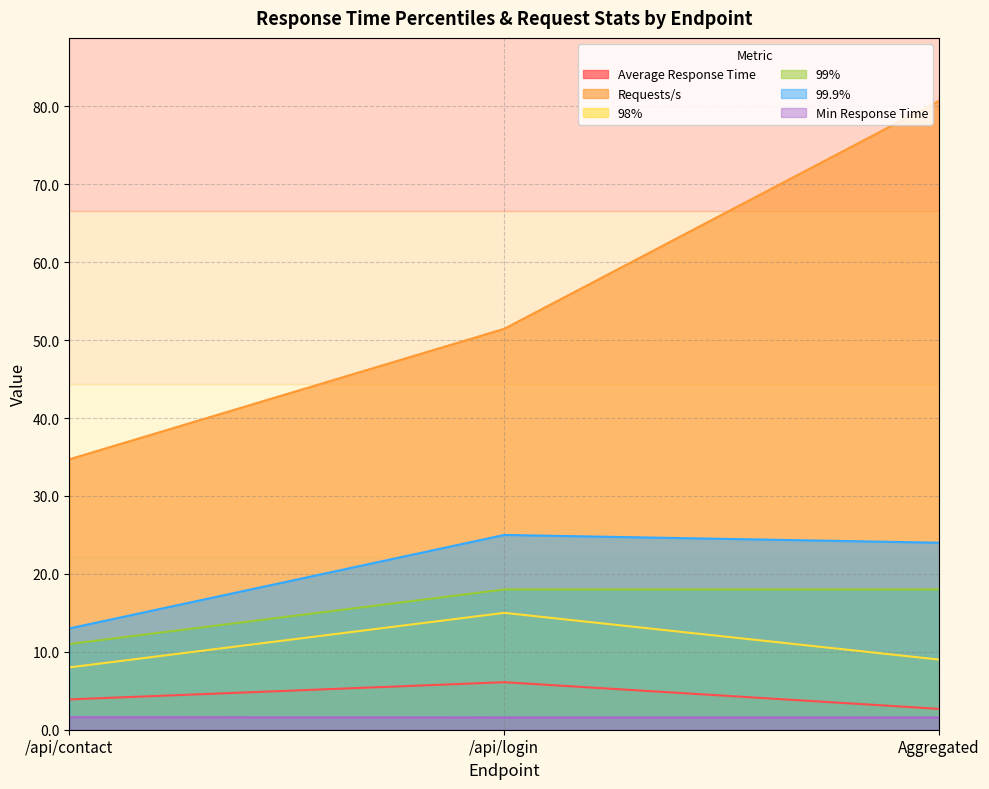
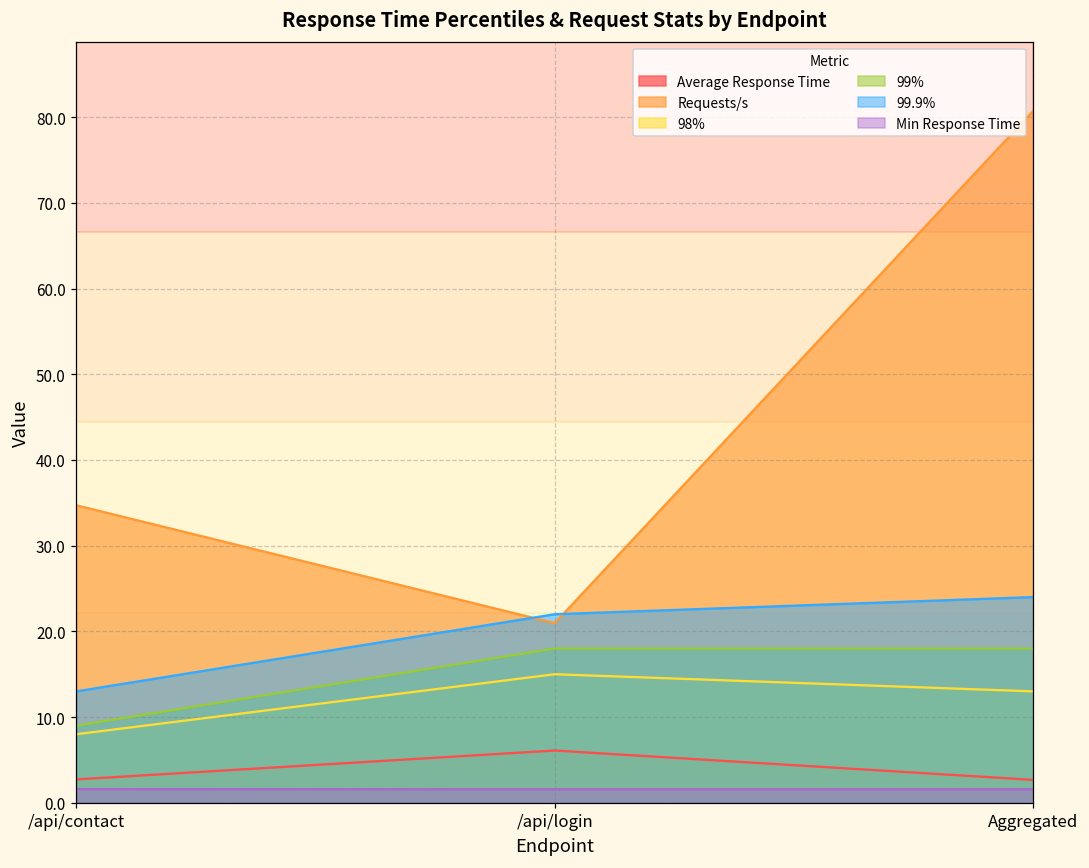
  {
    "Average Response Time": {
-     "/api/contact": 4,
+     "/api/contact": 3,
      "/api/login": 6,
      "Aggregated": 3
    },
    "Requests/s": {
      "/api/contact": 35,
-     "/api/login": 51,
+     "/api/login": 21,
      "Aggregated": 81
    },
    "98%": {
      "/api/contact": 8,
      "/api/login": 15,
-     "Aggregated": 9
+     "Aggregated": 13
    },
    "99%": {
-     "/api/contact": 11,
+     "/api/contact": 9,
      "/api/login": 18,
      "Aggregated": 18
    },
    "99.9%": {
      "/api/contact": 13,
-     "/api/login": 25,
+     "/api/login": 22,
      "Aggregated": 24
    },
    "Min Response Time": {
      "/api/contact": 2,
      "/api/login": 2,
      "Aggregated": 2
    }
  }
